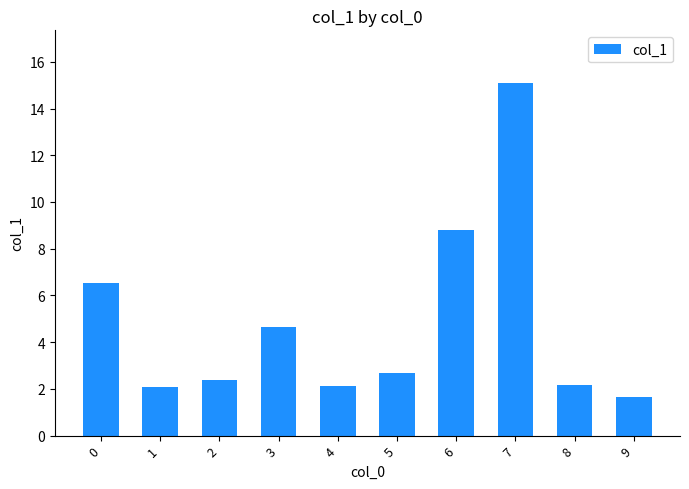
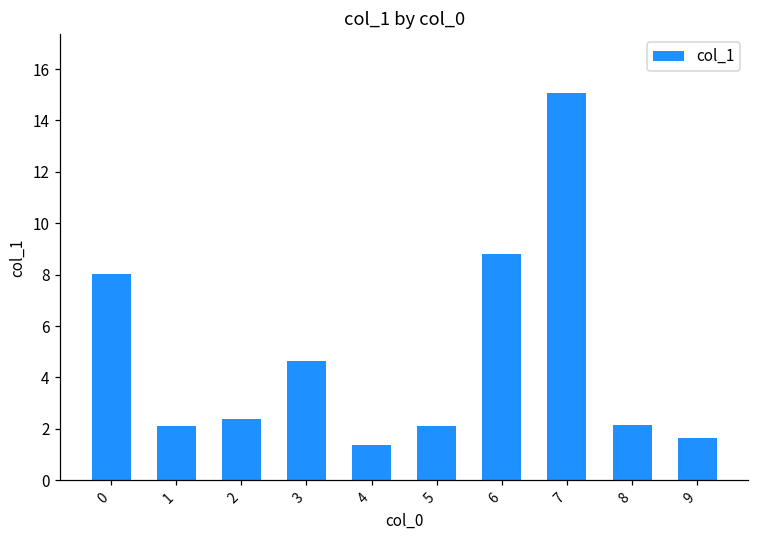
  {
-   "0": 6.5,
+   "0": 8.0,
    "1": 2.1,
    "2": 2.4,
    "3": 4.7,
-   "4": 2.1,
-   "5": 2.7,
+   "4": 1.4,
+   "5": 2.1,
    "6": 8.8,
    "7": 15.1,
    "8": 2.2,
    "9": 1.6
  }
